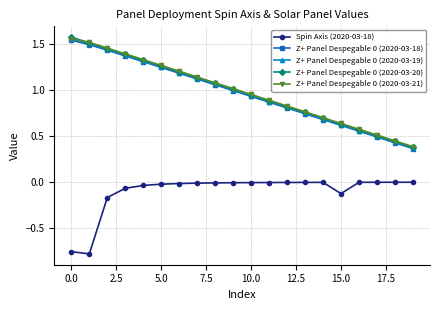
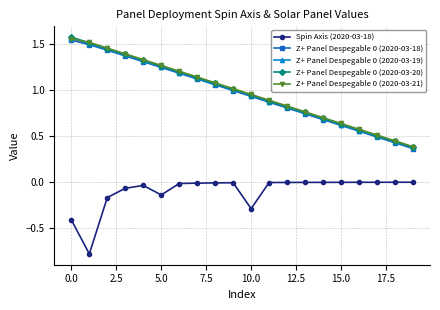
  {
    "Spin Axis (2020-03-18)": {
-     "0.0": -0.8,
-     "5.0": 0.0,
-     "10.0": 0.0,
-     "15.0": -0.1
+     "0.0": -0.4,
+     "5.0": -0.1,
+     "10.0": -0.3,
+     "15.0": 0.0
    }
  }
